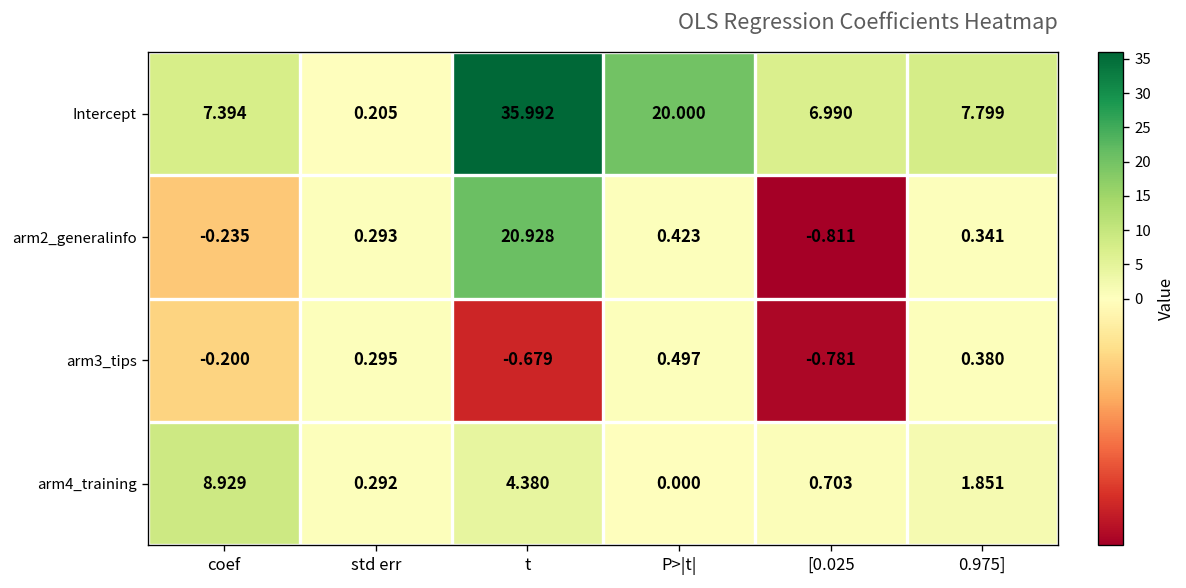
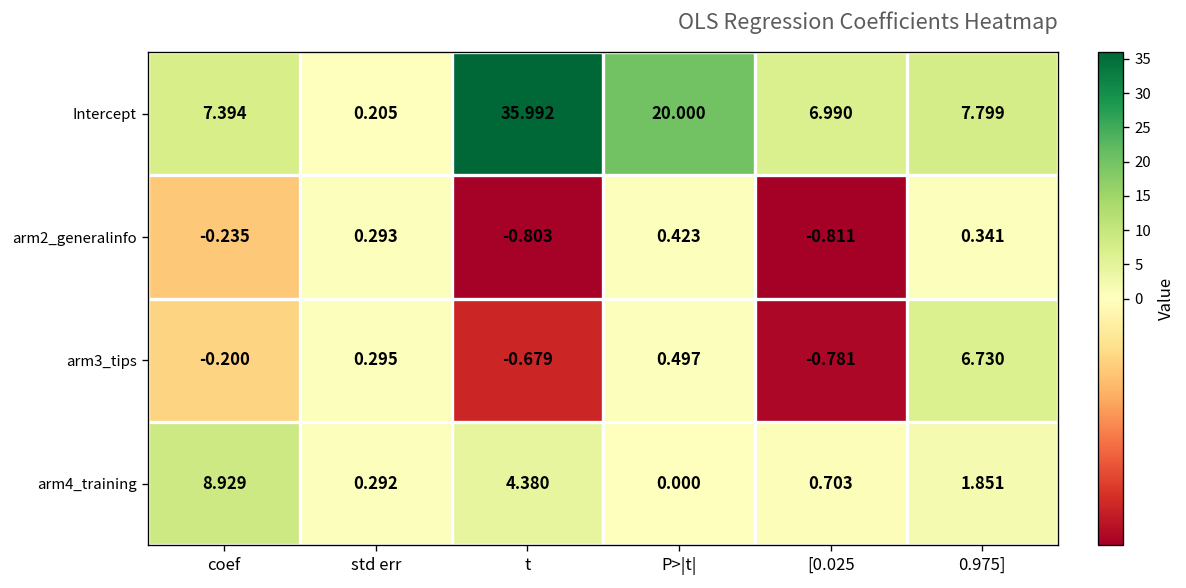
  {
    "Intercept": {
      "coef": 7.394,
      "std err": 0.205,
      "t": 35.992,
      "P>|t|": 20.000,
      "[0.025": 6.990,
      "0.975]": 7.799
    },
    "arm2_generalinfo": {
      "coef": -0.235,
      "std err": 0.293,
-     "t": 20.928,
+     "t": -0.803,
      "P>|t|": 0.423,
      "[0.025": -0.811,
      "0.975]": 0.341
    },
    "arm3_tips": {
      "coef": -0.200,
      "std err": 0.295,
      "t": -0.679,
      "P>|t|": 0.497,
      "[0.025": -0.781,
-     "0.975]": 0.380
+     "0.975]": 6.730
    },
    "arm4_training": {
      "coef": 8.929,
      "std err": 0.292,
      "t": 4.380,
      "P>|t|": 0.000,
      "[0.025": 0.703,
      "0.975]": 1.851
    }
  }
